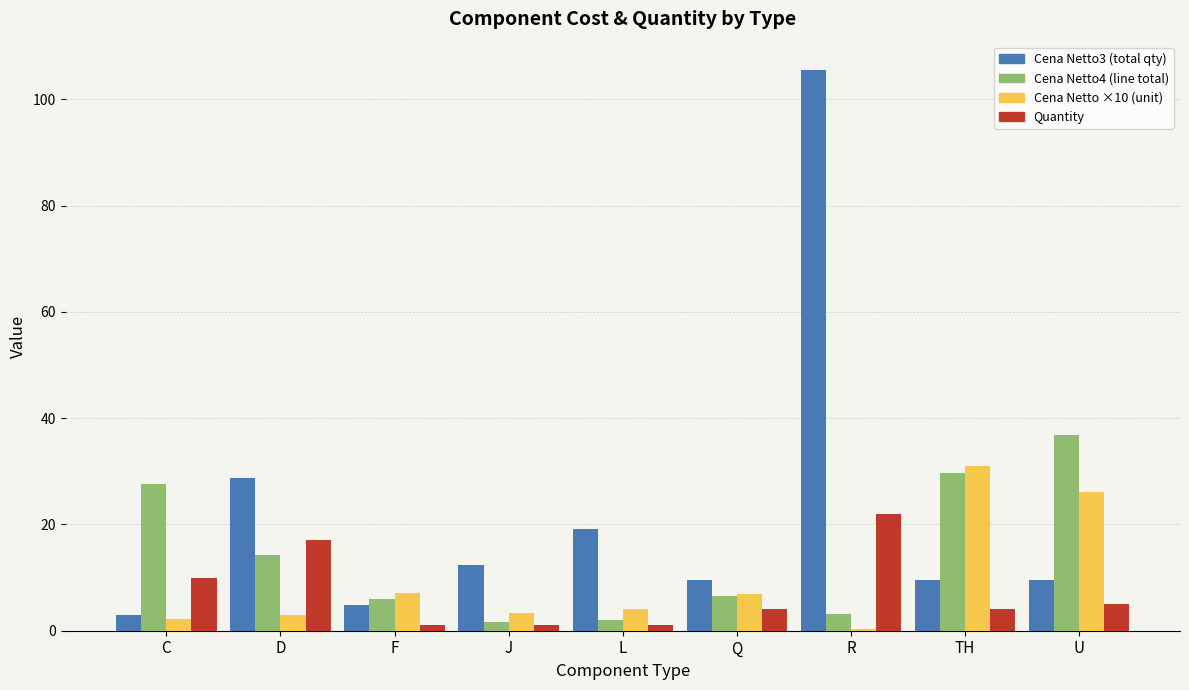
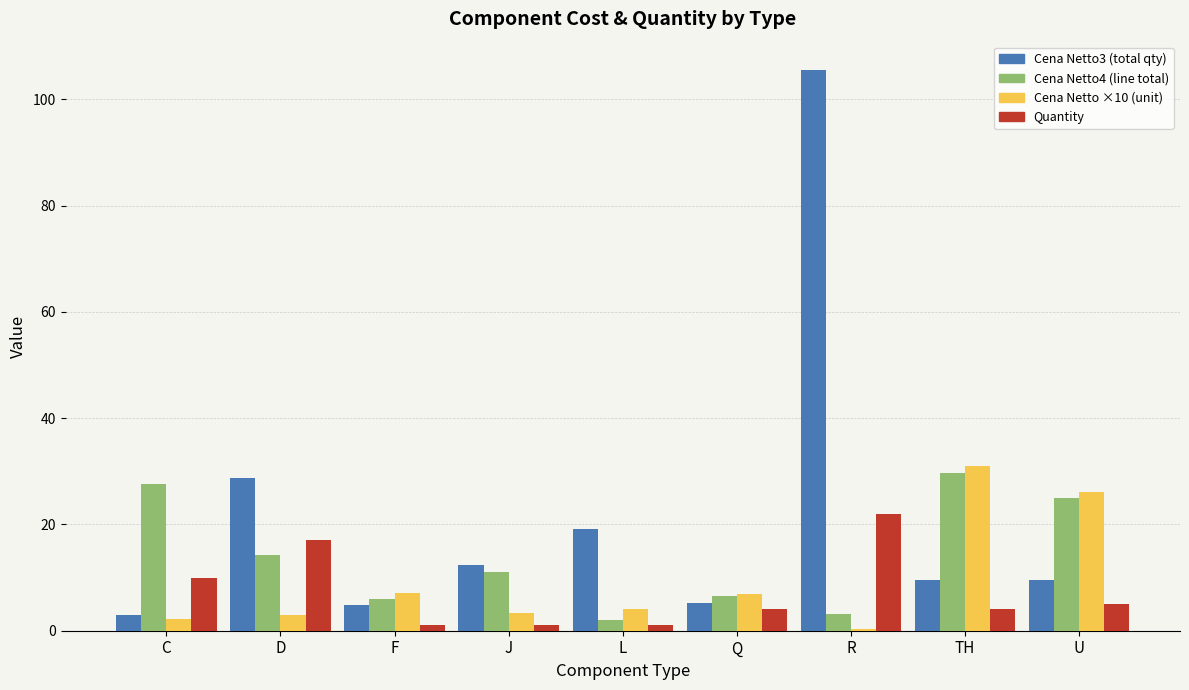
  {
    "Cena Netto3 (total qty)": {
      "C": 3,
      "D": 29,
      "F": 5,
      "J": 12,
      "L": 19,
-     "Q": 10,
+     "Q": 5,
      "R": 106,
      "TH": 10,
      "U": 10
    },
    "Cena Netto4 (line total)": {
      "C": 28,
      "D": 14,
      "F": 6,
-     "J": 2,
+     "J": 11,
      "L": 2,
      "Q": 7,
      "R": 3,
      "TH": 30,
-     "U": 37
+     "U": 25
    },
    "Cena Netto ×10 (unit)": {
      "C": 2,
      "D": 3,
      "F": 7,
      "J": 3,
      "L": 4,
      "Q": 7,
      "TH": 31,
      "U": 26
    },
    "Quantity": {
      "C": 10,
      "D": 17,
      "F": 1,
      "J": 1,
      "L": 1,
      "Q": 4,
      "R": 22,
      "TH": 4,
      "U": 5
    }
  }
